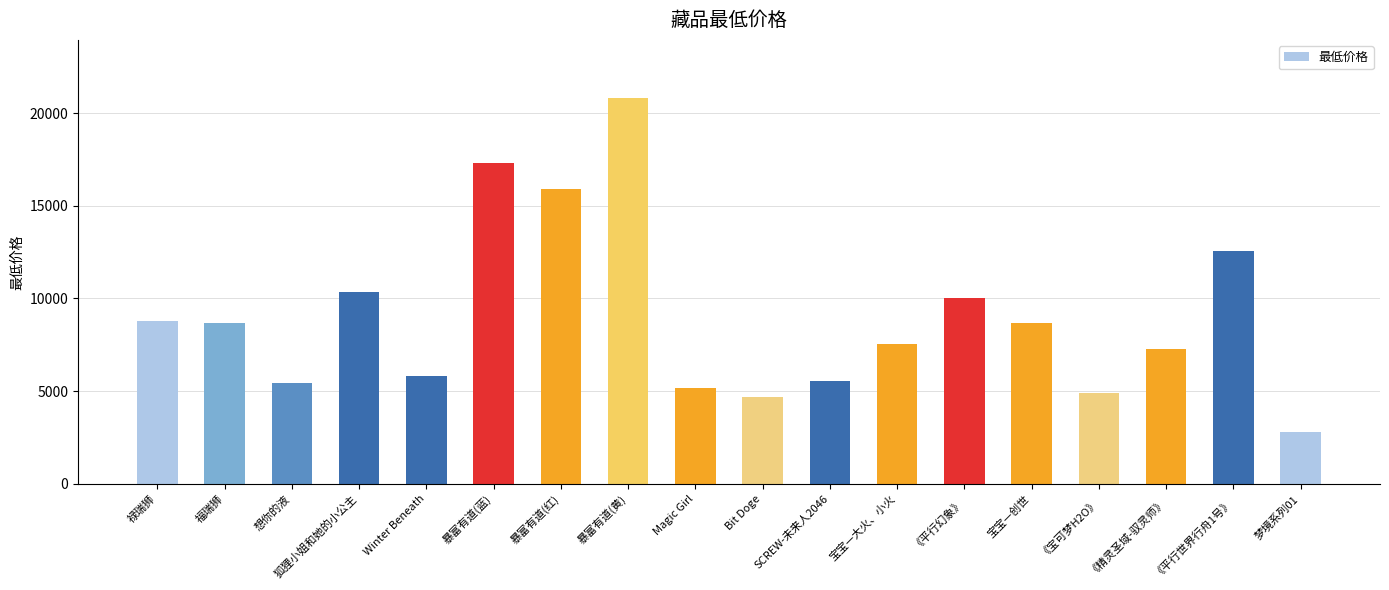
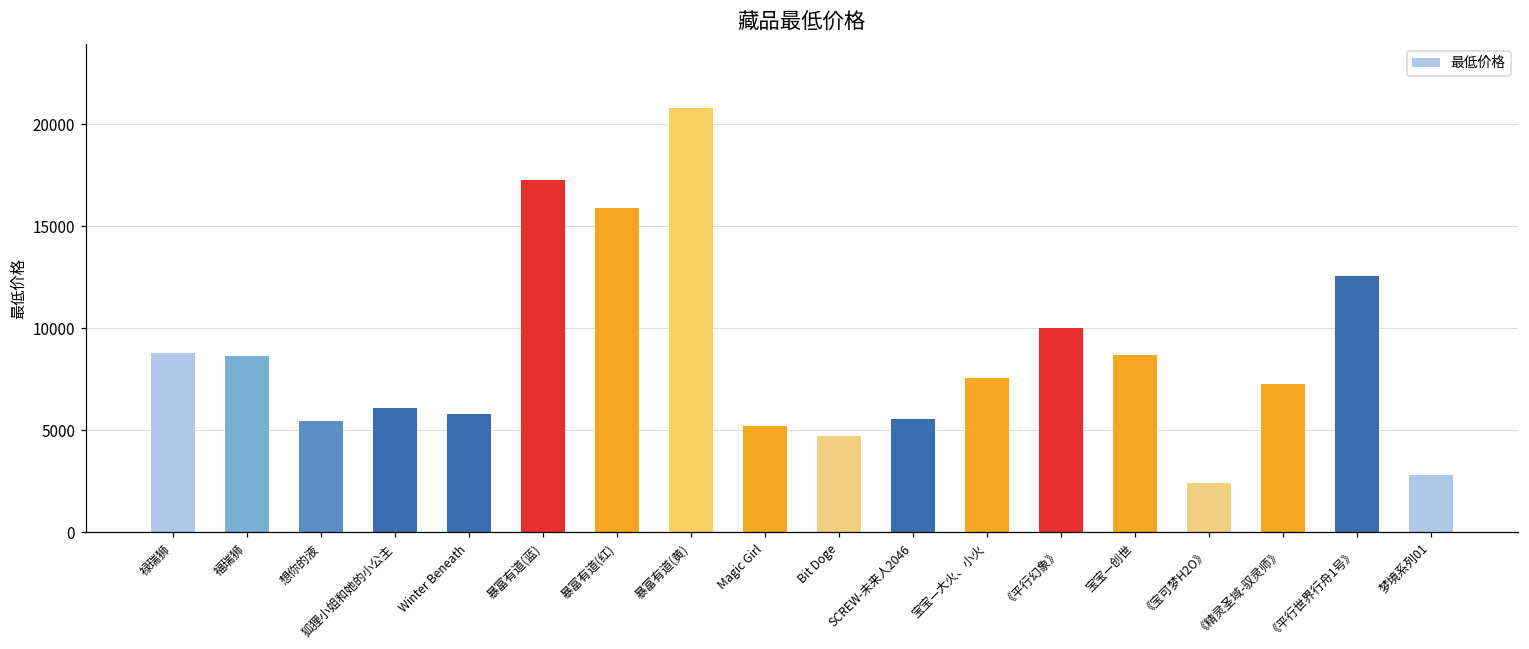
  {
    "禄瑞狮": 8800,
    "福瑞狮": 8700,
    "想你的液": 5500,
-   "狐狸小姐和她的小公主": 10300,
+   "狐狸小姐和她的小公主": 6100,
    "Winter Beneath": 5800,
    "暴富有道(蓝)": 17300,
    "暴富有道(红)": 15900,
    "暴富有道(黄)": 20800,
    "Magic Girl": 5200,
    "Bit Doge": 4700,
    "SCREW-未来人2046": 5600,
    "宝宝—大火、小火": 7600,
    "《平行幻象》": 10000,
    "宝宝—创世": 8700,
-   "《宝可梦H2O》": 4900,
+   "《宝可梦H2O》": 2400,
    "《精灵圣域-驭灵师》": 7300,
    "《平行世界行舟1号》": 12500,
    "梦境系列01": 2800
  }
